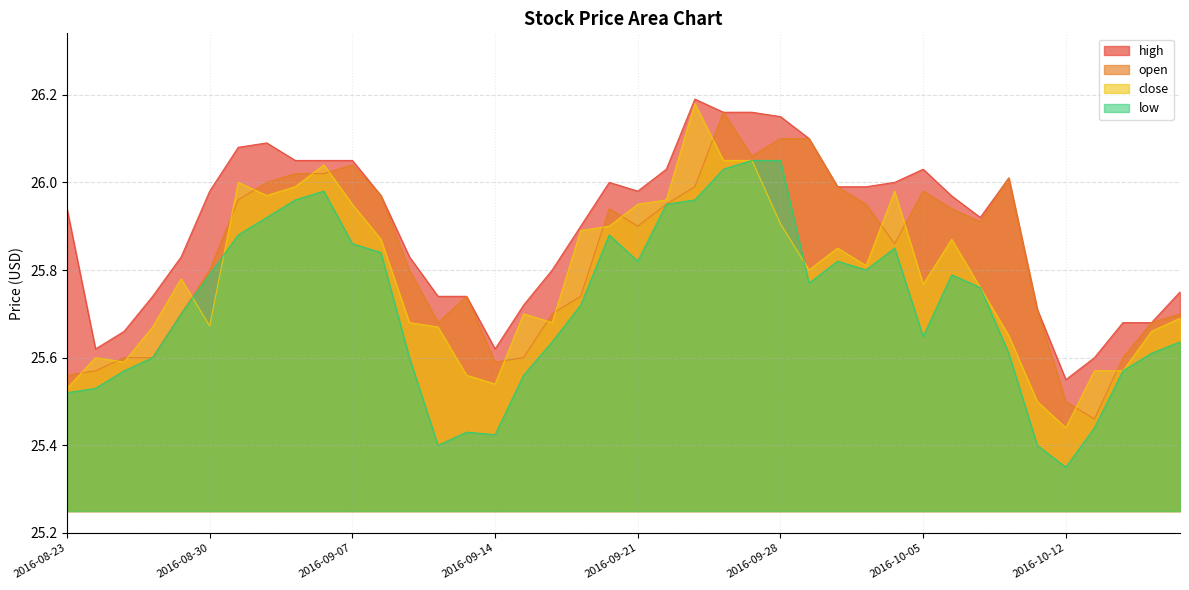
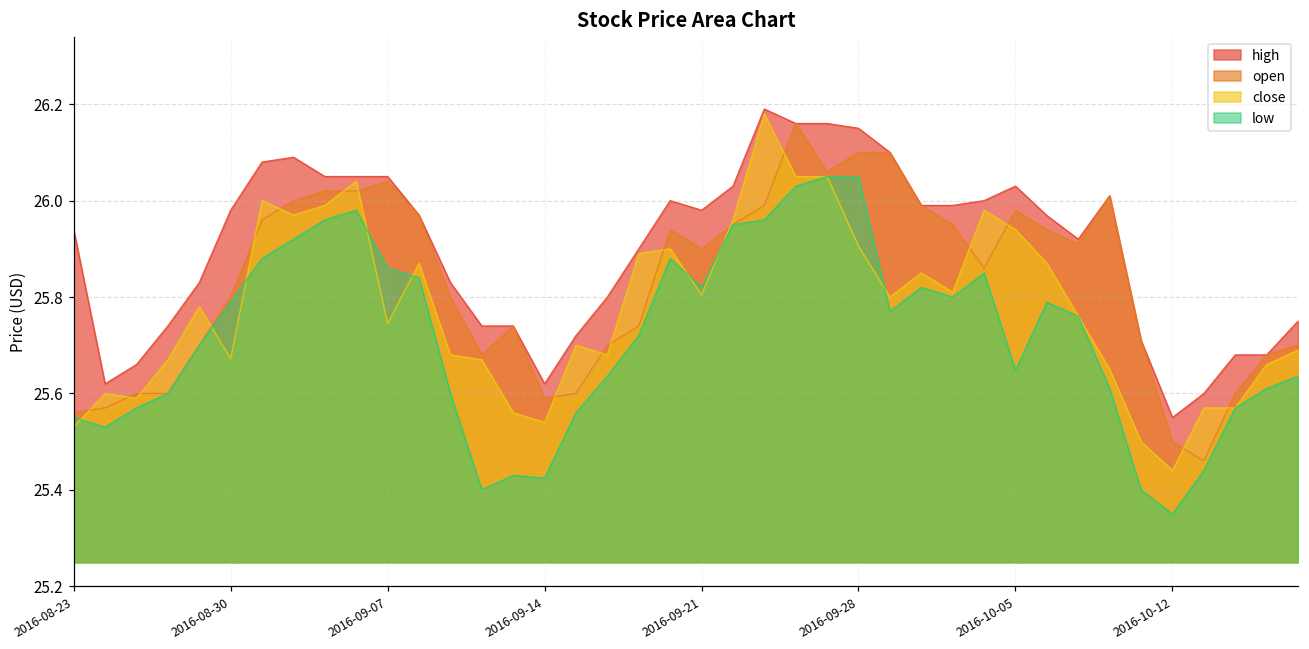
  {
    "close": {
      "2016-08-23": 25.53,
      "2016-08-30": 25.67,
-     "2016-09-07": 25.95,
+     "2016-09-07": 25.74,
      "2016-09-14": 25.54,
-     "2016-09-21": 25.95,
+     "2016-09-21": 25.80,
      "2016-09-28": 25.91,
-     "2016-10-05": 25.77,
+     "2016-10-05": 25.94,
      "2016-10-12": 25.44
    },
    "low": {
-     "2016-08-23": 25.52,
+     "2016-08-23": 25.55,
      "2016-08-30": 25.79,
      "2016-09-07": 25.86,
      "2016-09-14": 25.42,
      "2016-09-21": 25.82,
      "2016-09-28": 26.05,
      "2016-10-05": 25.65,
      "2016-10-12": 25.35
    }
  }
